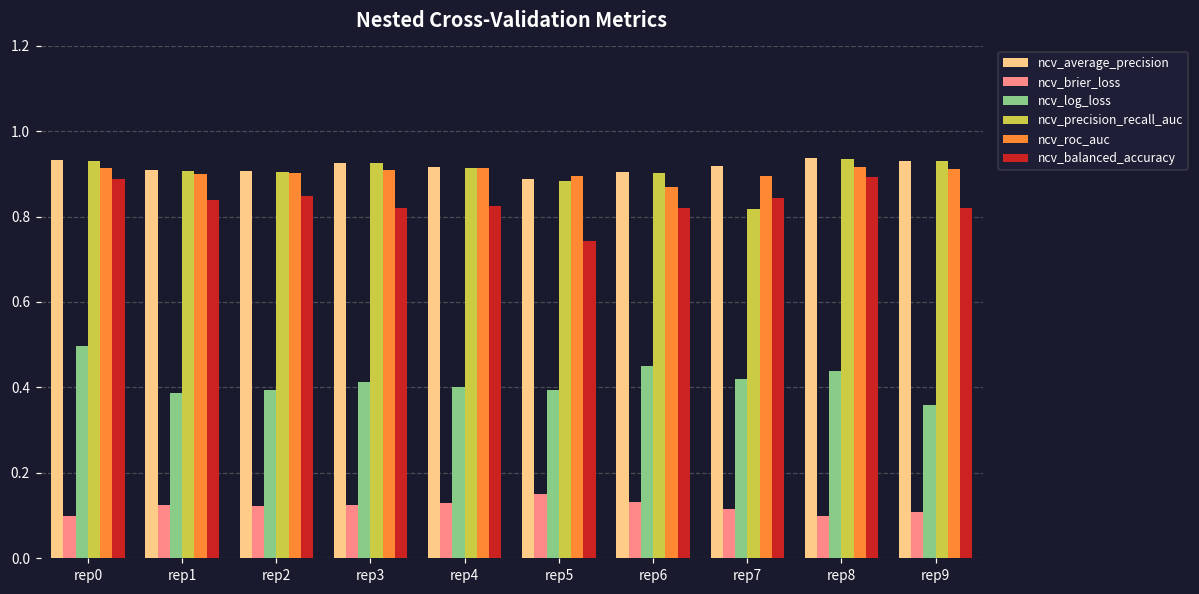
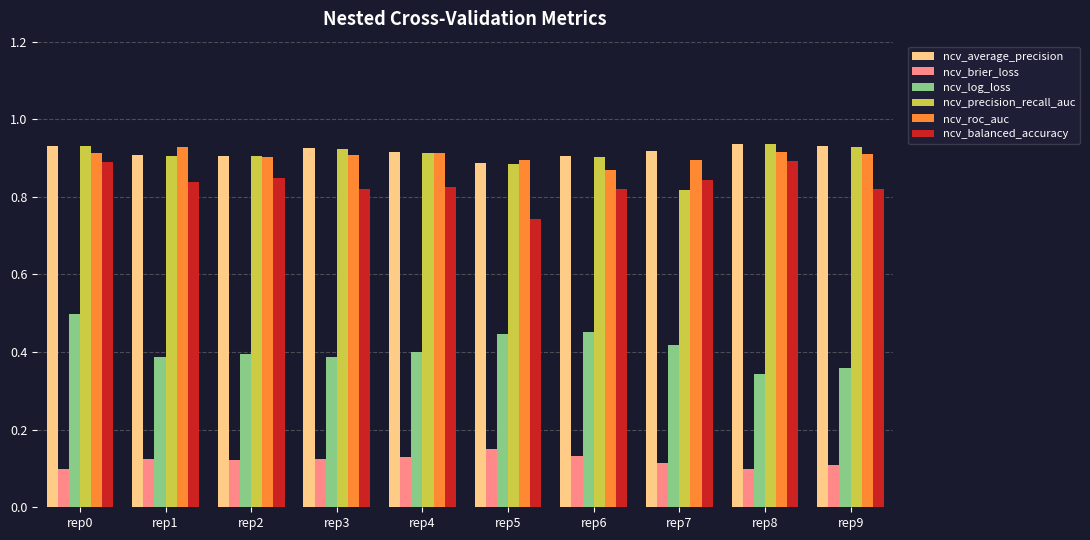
  {
    "ncv_average_precision": {
      "rep0": 0.93,
      "rep1": 0.91,
      "rep2": 0.91,
      "rep3": 0.93,
      "rep4": 0.92,
      "rep5": 0.89,
      "rep6": 0.90,
      "rep7": 0.92,
      "rep8": 0.94,
      "rep9": 0.93
    },
    "ncv_brier_loss": {
      "rep0": 0.10,
      "rep1": 0.13,
      "rep2": 0.12,
      "rep3": 0.12,
      "rep4": 0.13,
      "rep5": 0.15,
      "rep6": 0.13,
      "rep7": 0.11,
      "rep8": 0.10,
      "rep9": 0.11
    },
    "ncv_log_loss": {
      "rep0": 0.50,
      "rep1": 0.39,
      "rep2": 0.39,
-     "rep3": 0.41,
+     "rep3": 0.39,
      "rep4": 0.40,
-     "rep5": 0.39,
+     "rep5": 0.45,
      "rep6": 0.45,
      "rep7": 0.42,
-     "rep8": 0.44,
+     "rep8": 0.34,
      "rep9": 0.36
    },
    "ncv_precision_recall_auc": {
      "rep0": 0.93,
      "rep1": 0.91,
      "rep2": 0.90,
      "rep3": 0.92,
      "rep4": 0.91,
      "rep5": 0.88,
      "rep6": 0.90,
      "rep7": 0.82,
      "rep8": 0.94,
      "rep9": 0.93
    },
    "ncv_roc_auc": {
      "rep0": 0.91,
-     "rep1": 0.90,
+     "rep1": 0.93,
      "rep2": 0.90,
      "rep3": 0.91,
      "rep4": 0.91,
      "rep5": 0.89,
      "rep6": 0.87,
      "rep7": 0.89,
      "rep8": 0.92,
      "rep9": 0.91
    },
    "ncv_balanced_accuracy": {
      "rep0": 0.89,
      "rep1": 0.84,
      "rep2": 0.85,
      "rep3": 0.82,
      "rep4": 0.83,
      "rep5": 0.74,
      "rep6": 0.82,
      "rep7": 0.84,
      "rep8": 0.89,
      "rep9": 0.82
    }
  }
